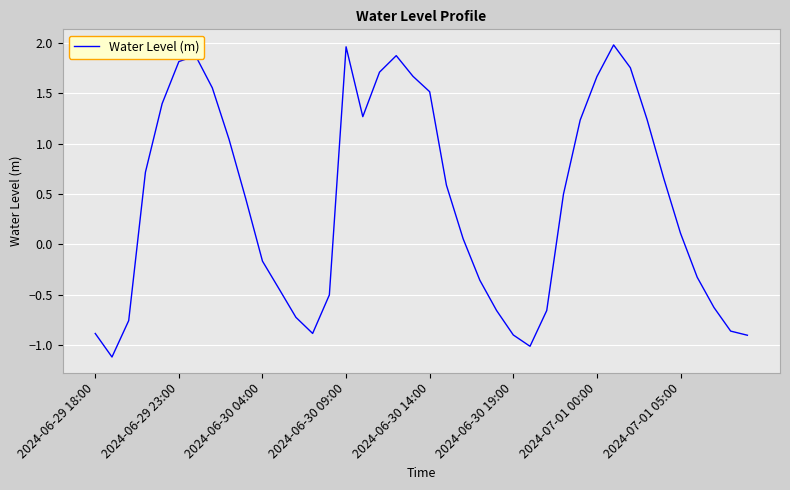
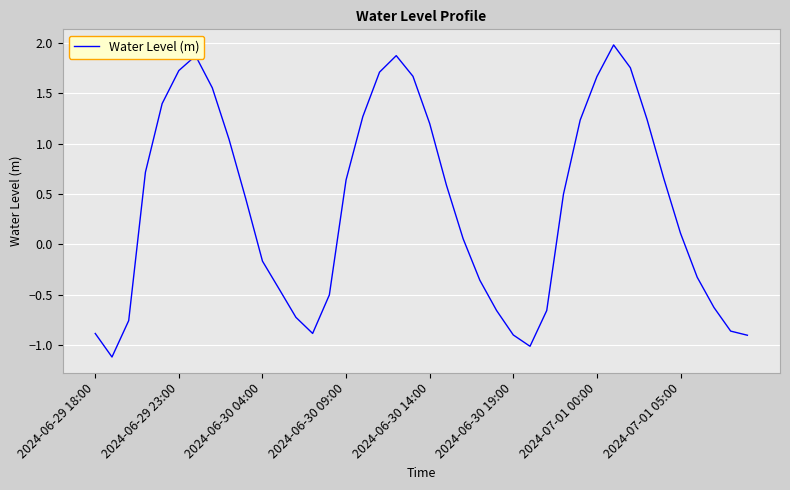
  {
    "2024-06-29 18:00": -0.89,
-   "2024-06-29 23:00": 1.82,
+   "2024-06-29 23:00": 1.73,
    "2024-06-30 04:00": -0.17,
-   "2024-06-30 09:00": 1.96,
-   "2024-06-30 14:00": 1.52,
+   "2024-06-30 09:00": 0.64,
+   "2024-06-30 14:00": 1.20,
    "2024-06-30 19:00": -0.90,
    "2024-07-01 00:00": 1.67,
    "2024-07-01 05:00": 0.11
  }
